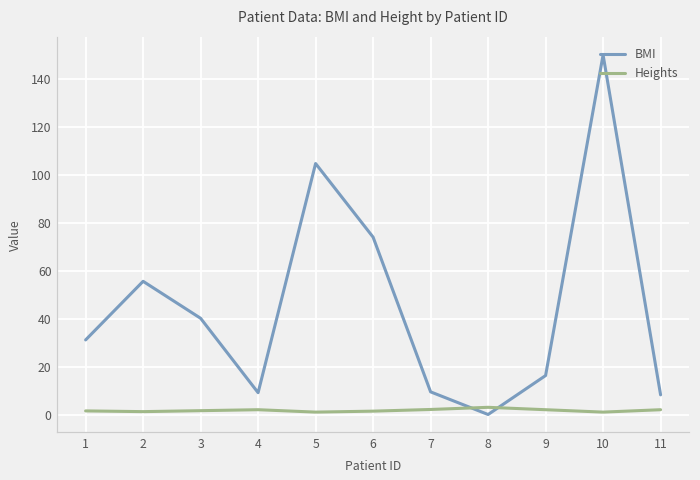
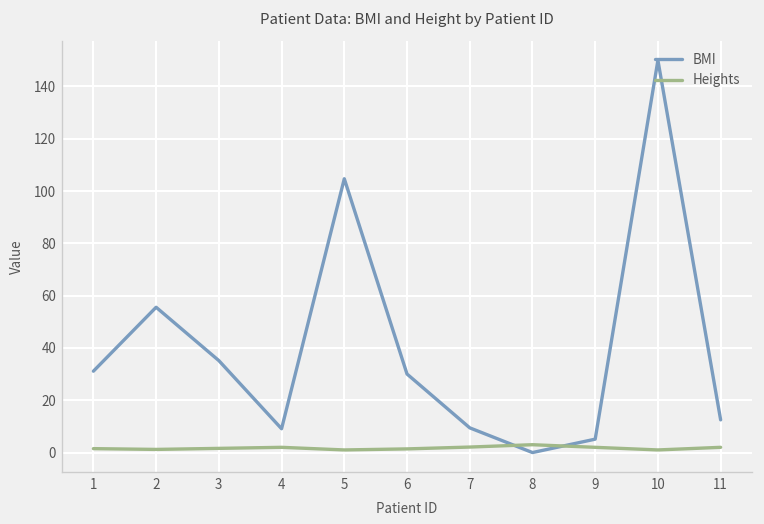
  {
    "BMI": {
      "1": 31,
      "2": 56,
-     "3": 40,
+     "3": 35,
      "4": 9,
      "5": 105,
-     "6": 74,
+     "6": 30,
      "7": 9,
      "8": 0,
-     "9": 16,
+     "9": 5,
      "10": 150,
-     "11": 8
+     "11": 13
    },
    "Heights": {
      "1": 2,
      "2": 1,
      "3": 2,
      "4": 2,
      "5": 1,
      "6": 1,
      "7": 2,
      "8": 3,
      "9": 2,
      "10": 1,
      "11": 2
    }
  }
